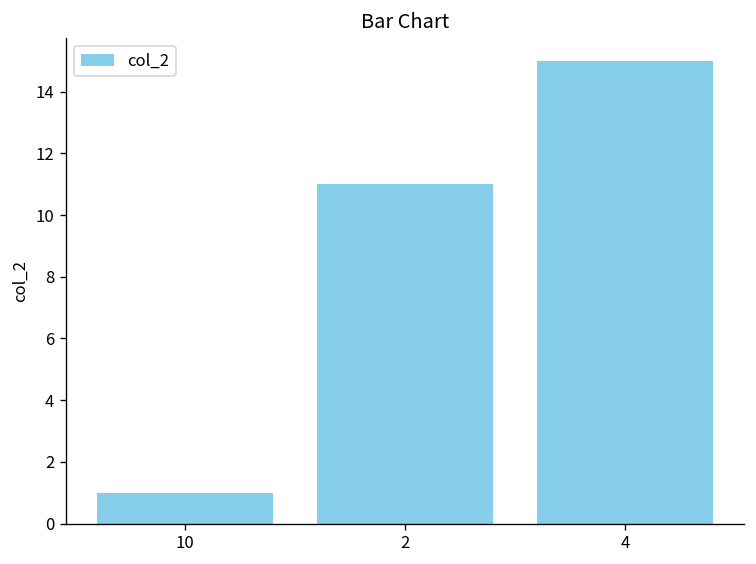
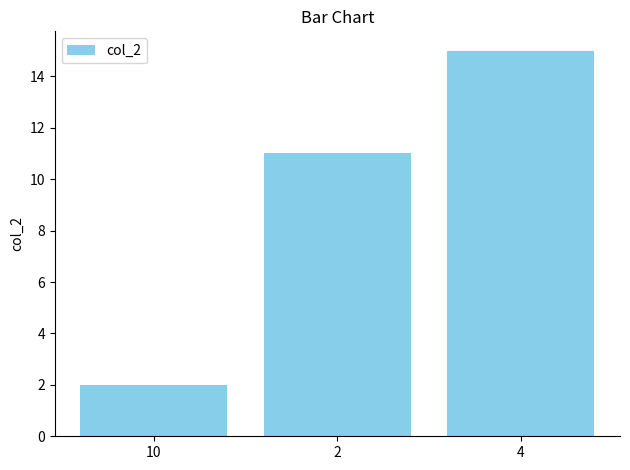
  {
-   "10": 1,
+   "10": 2,
    "2": 11,
    "4": 15
  }
